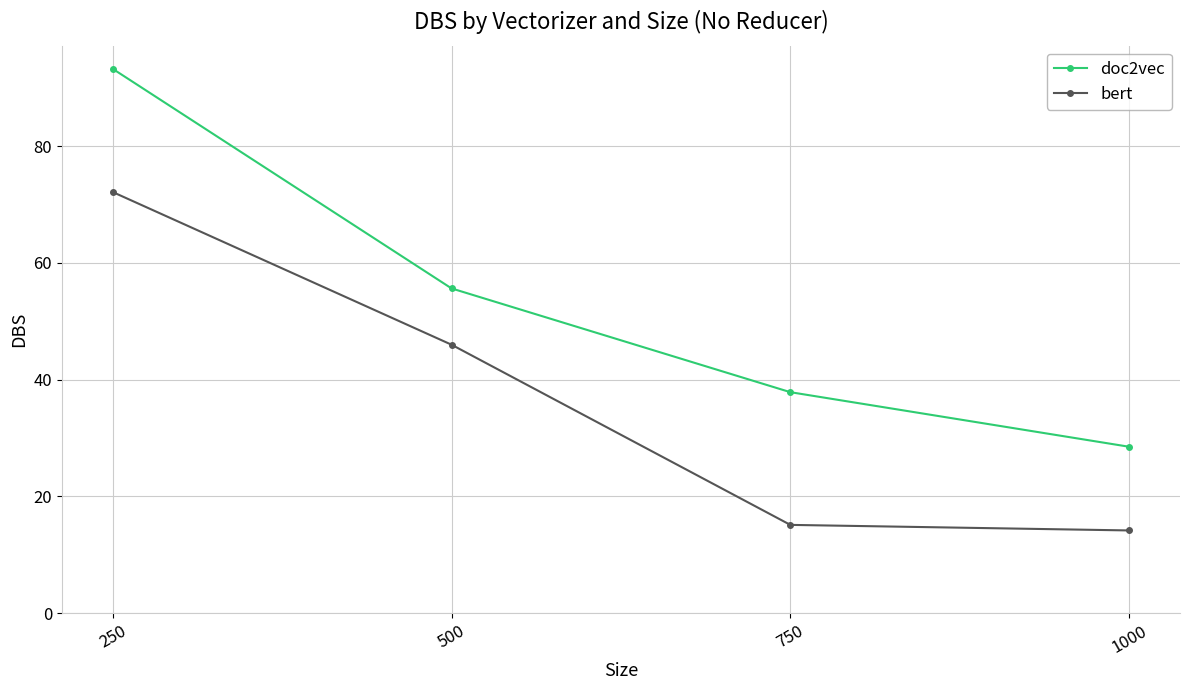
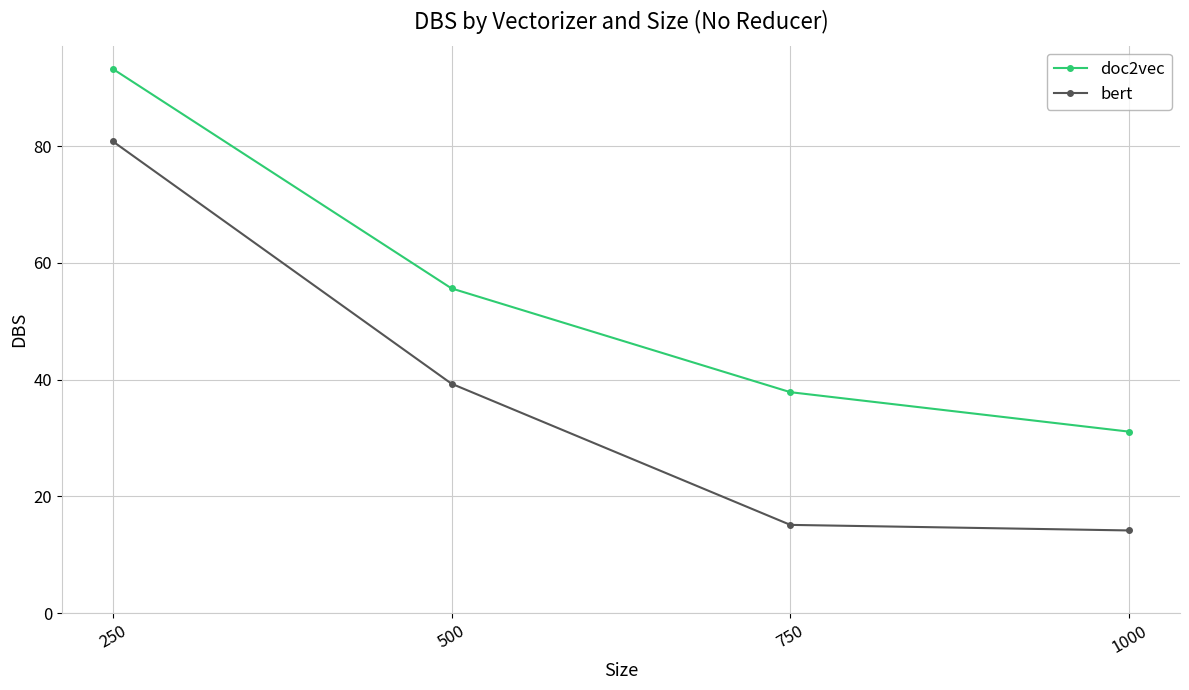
  {
    "doc2vec": {
      "250": 93,
      "500": 56,
      "750": 38,
-     "1000": 29
+     "1000": 31
    },
    "bert": {
-     "250": 72,
-     "500": 46,
+     "250": 81,
+     "500": 39,
      "750": 15,
      "1000": 14
    }
  }
